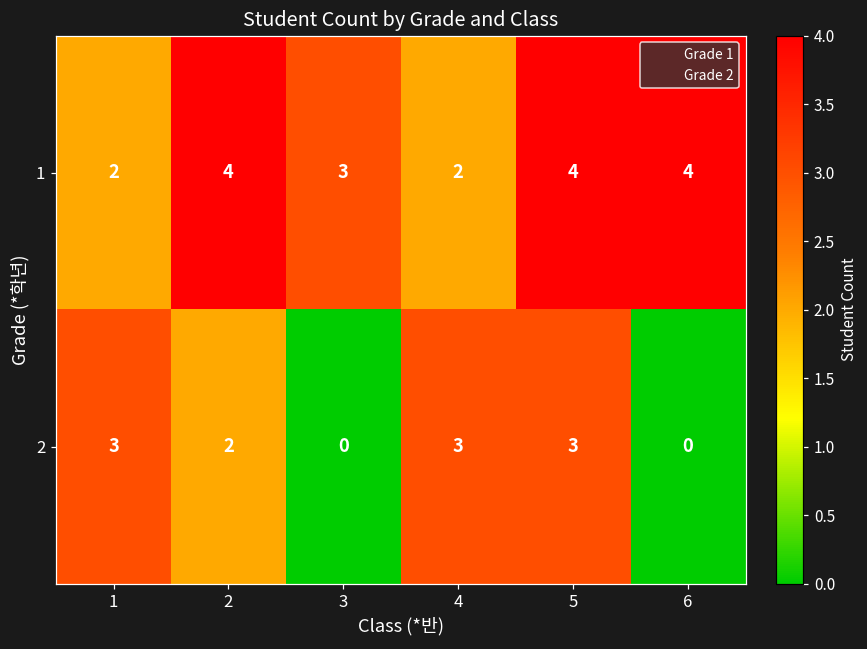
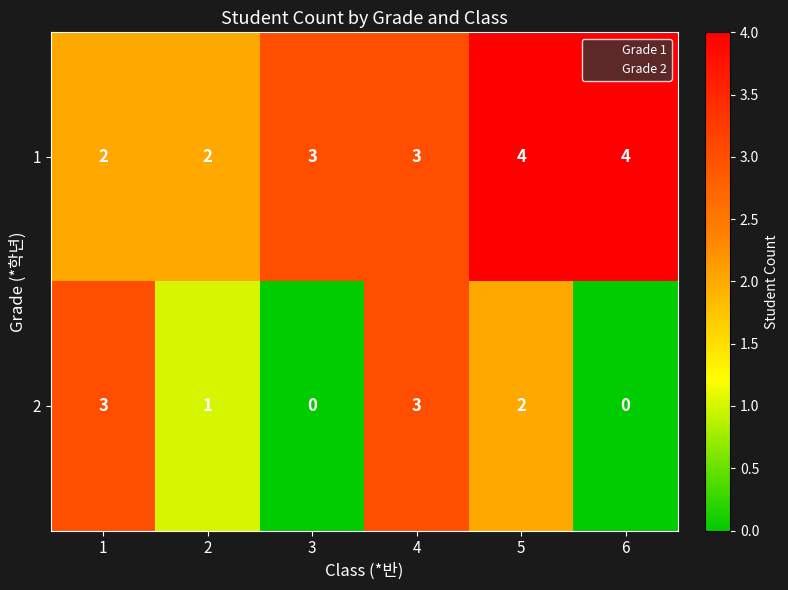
  {
    "1": {
      "1": 2,
-     "2": 4,
+     "2": 2,
      "3": 3,
-     "4": 2,
+     "4": 3,
      "5": 4,
      "6": 4
    },
    "2": {
      "1": 3,
-     "2": 2,
+     "2": 1,
      "3": 0,
      "4": 3,
-     "5": 3,
+     "5": 2,
      "6": 0
    }
  }
